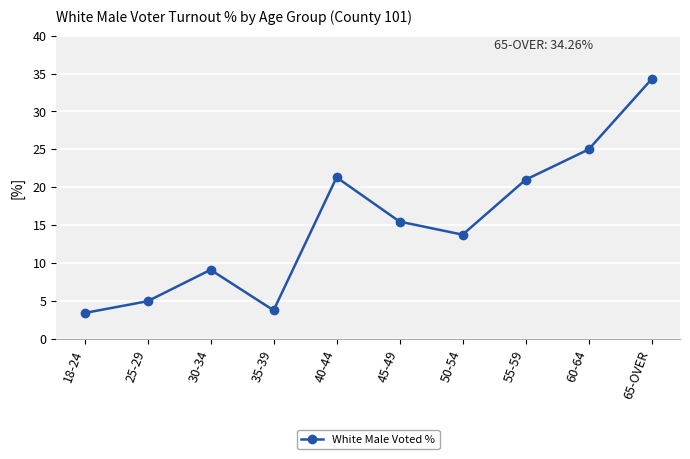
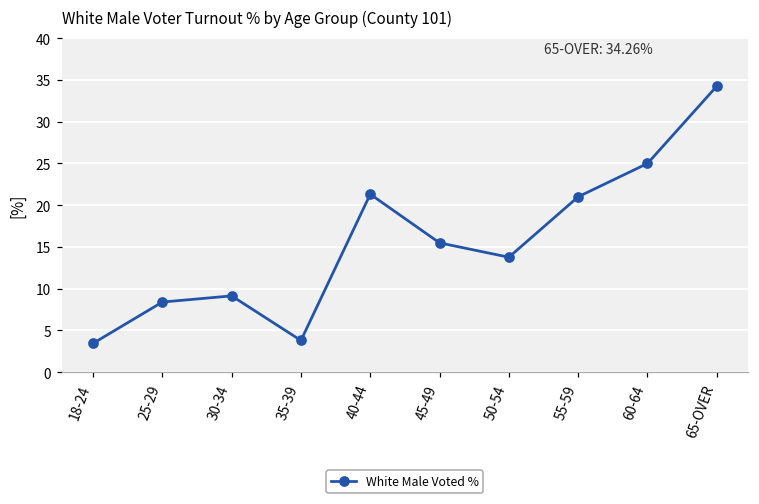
  {
    "18-24": 3,
-   "25-29": 5,
+   "25-29": 8,
    "30-34": 9,
    "35-39": 4,
    "40-44": 21,
    "45-49": 15,
    "50-54": 14,
    "55-59": 21,
    "60-64": 25,
    "65-OVER": 34
  }
